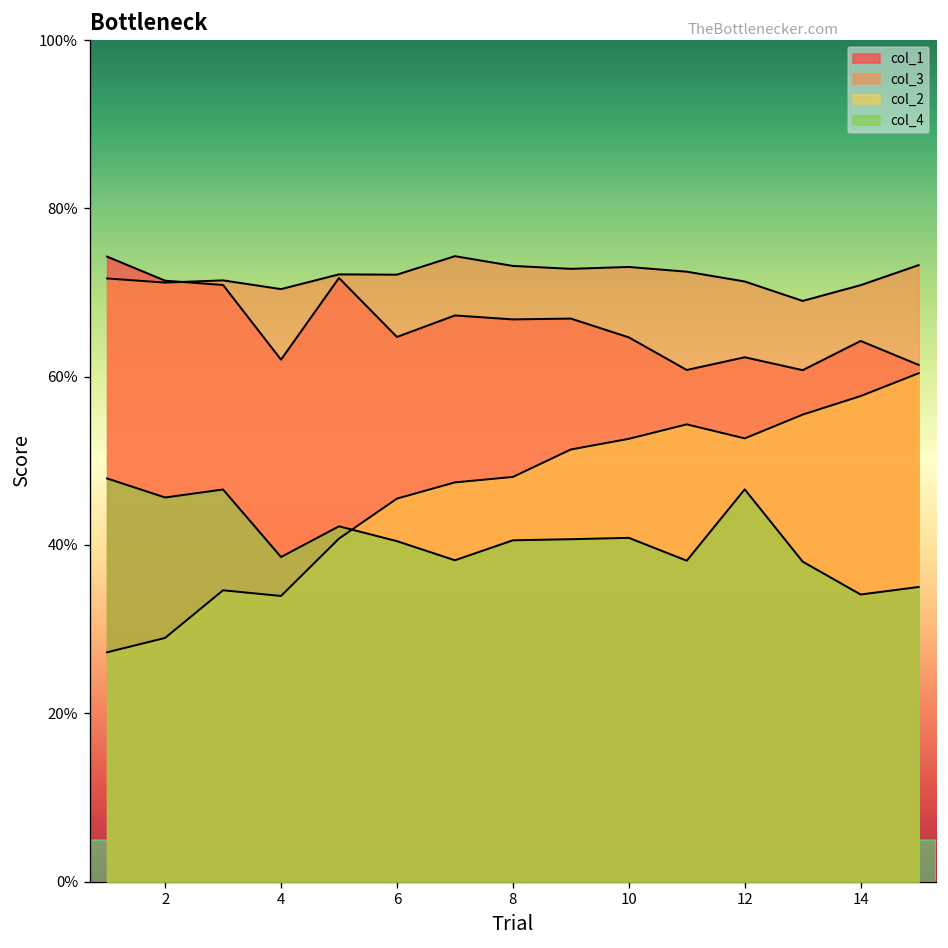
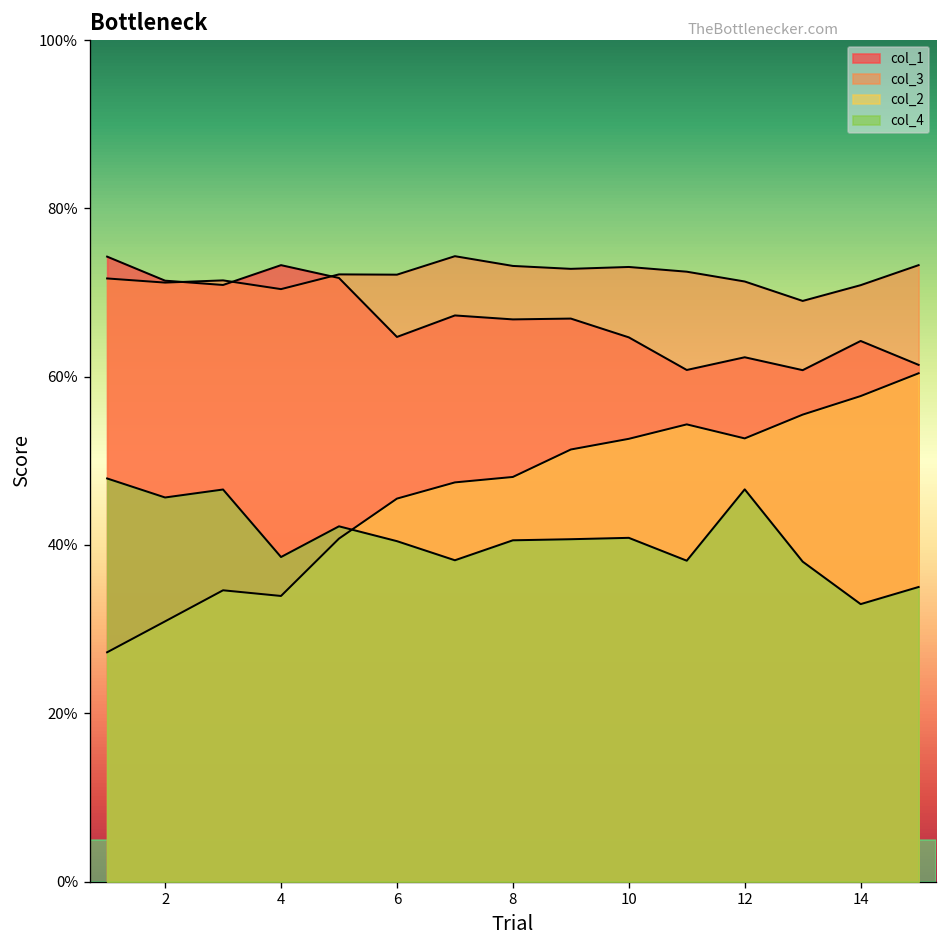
  {
    "col_1": {
-     "4": "62%",
+     "4": "73%",
      "6": "65%",
      "8": "67%",
      "10": "65%",
      "12": "62%",
      "14": "64%"
    },
    "col_3": {
      "4": "70%",
      "6": "72%",
      "8": "73%",
      "10": "73%",
      "12": "71%",
      "14": "71%"
    },
    "col_2": {
-     "2": "29%",
+     "2": "31%",
      "4": "34%",
      "6": "46%",
      "8": "48%",
      "10": "53%",
      "12": "53%",
      "14": "58%"
    },
    "col_4": {
      "2": "46%",
      "4": "39%",
      "6": "40%",
      "8": "41%",
      "10": "41%",
      "12": "47%",
-     "14": "34%"
+     "14": "33%"
    }
  }
